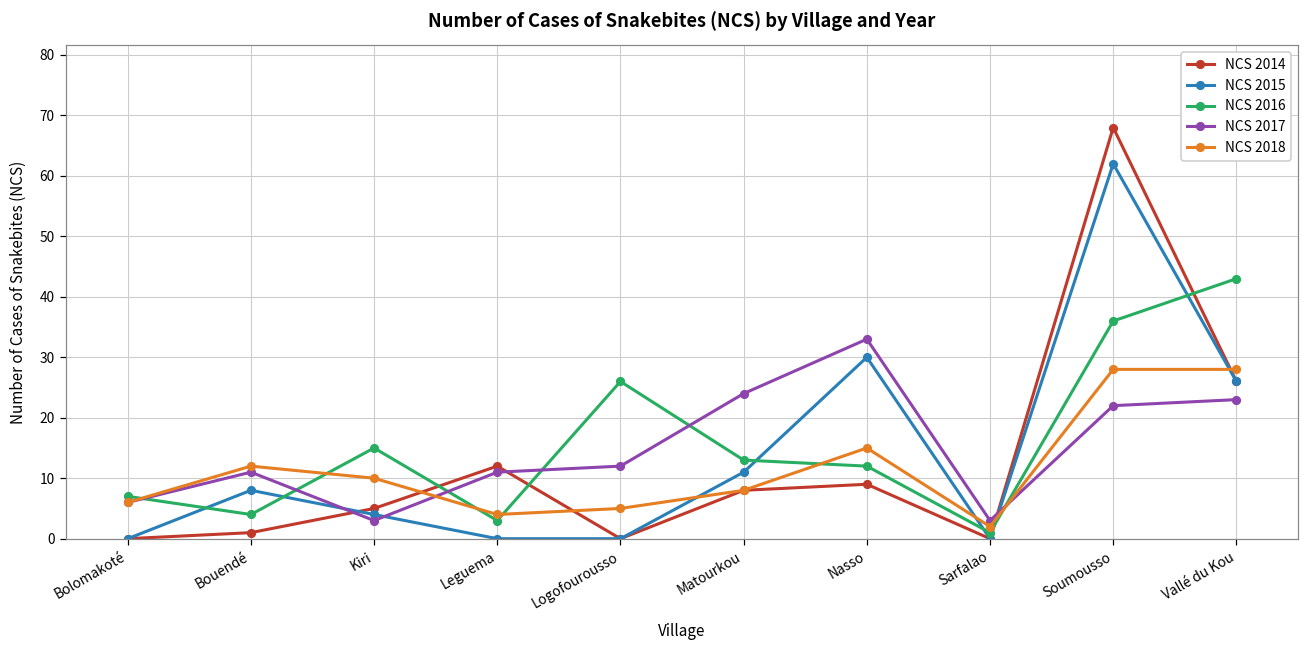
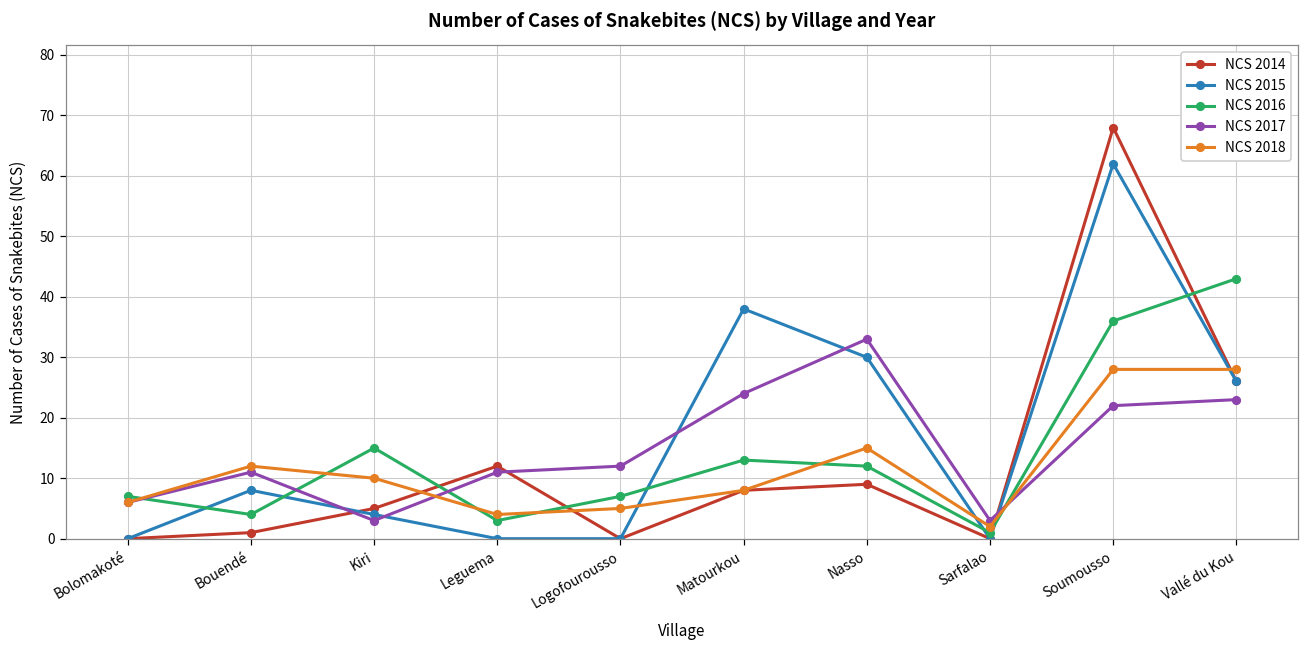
  {
    "NCS 2014": {
      "Bouendé": 1,
      "Kiri": 5,
      "Leguema": 12,
      "Nasso": 9,
      "Soumousso": 68
    },
    "NCS 2015": {
      "Bouendé": 8,
      "Kiri": 4,
      "Leguema": 0,
-     "Matourkou": 11,
+     "Matourkou": 38,
      "Nasso": 30,
      "Soumousso": 62
    },
    "NCS 2016": {
      "Bolomakoté": 7,
      "Bouendé": 4,
      "Kiri": 15,
      "Leguema": 3,
-     "Logofourousso": 26,
+     "Logofourousso": 7,
      "Matourkou": 13,
      "Nasso": 12,
      "Sarfalao": 1,
      "Soumousso": 36,
      "Vallé du Kou": 43
    },
    "NCS 2017": {
      "Bouendé": 11,
      "Kiri": 3,
      "Leguema": 11,
      "Logofourousso": 12,
      "Matourkou": 24,
      "Nasso": 33,
      "Sarfalao": 3,
      "Soumousso": 22,
      "Vallé du Kou": 23
    },
    "NCS 2018": {
      "Bouendé": 12,
      "Kiri": 10,
      "Leguema": 4,
      "Logofourousso": 5,
      "Nasso": 15,
      "Sarfalao": 2,
      "Soumousso": 28,
      "Vallé du Kou": 28
    }
  }
